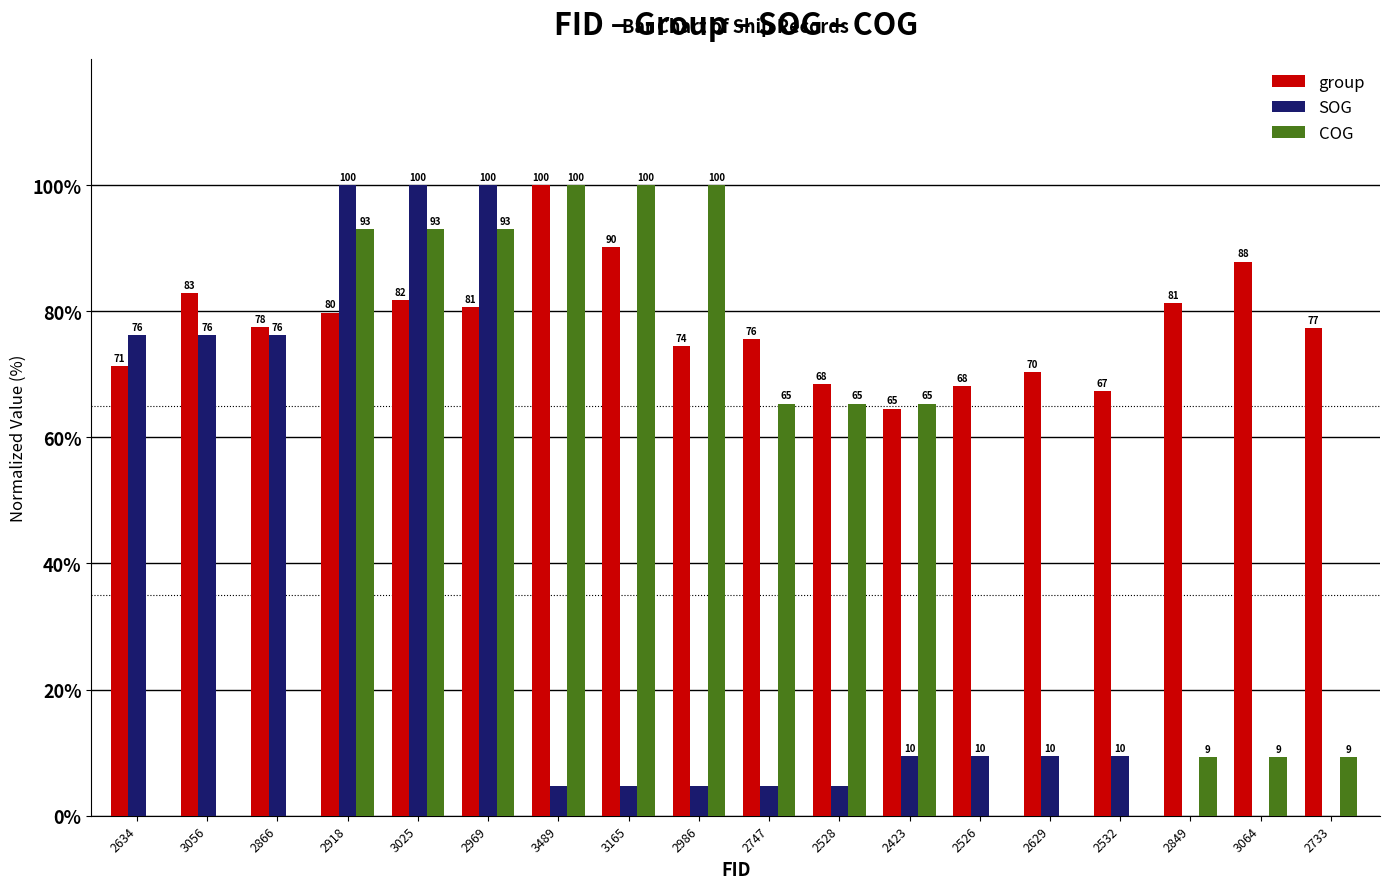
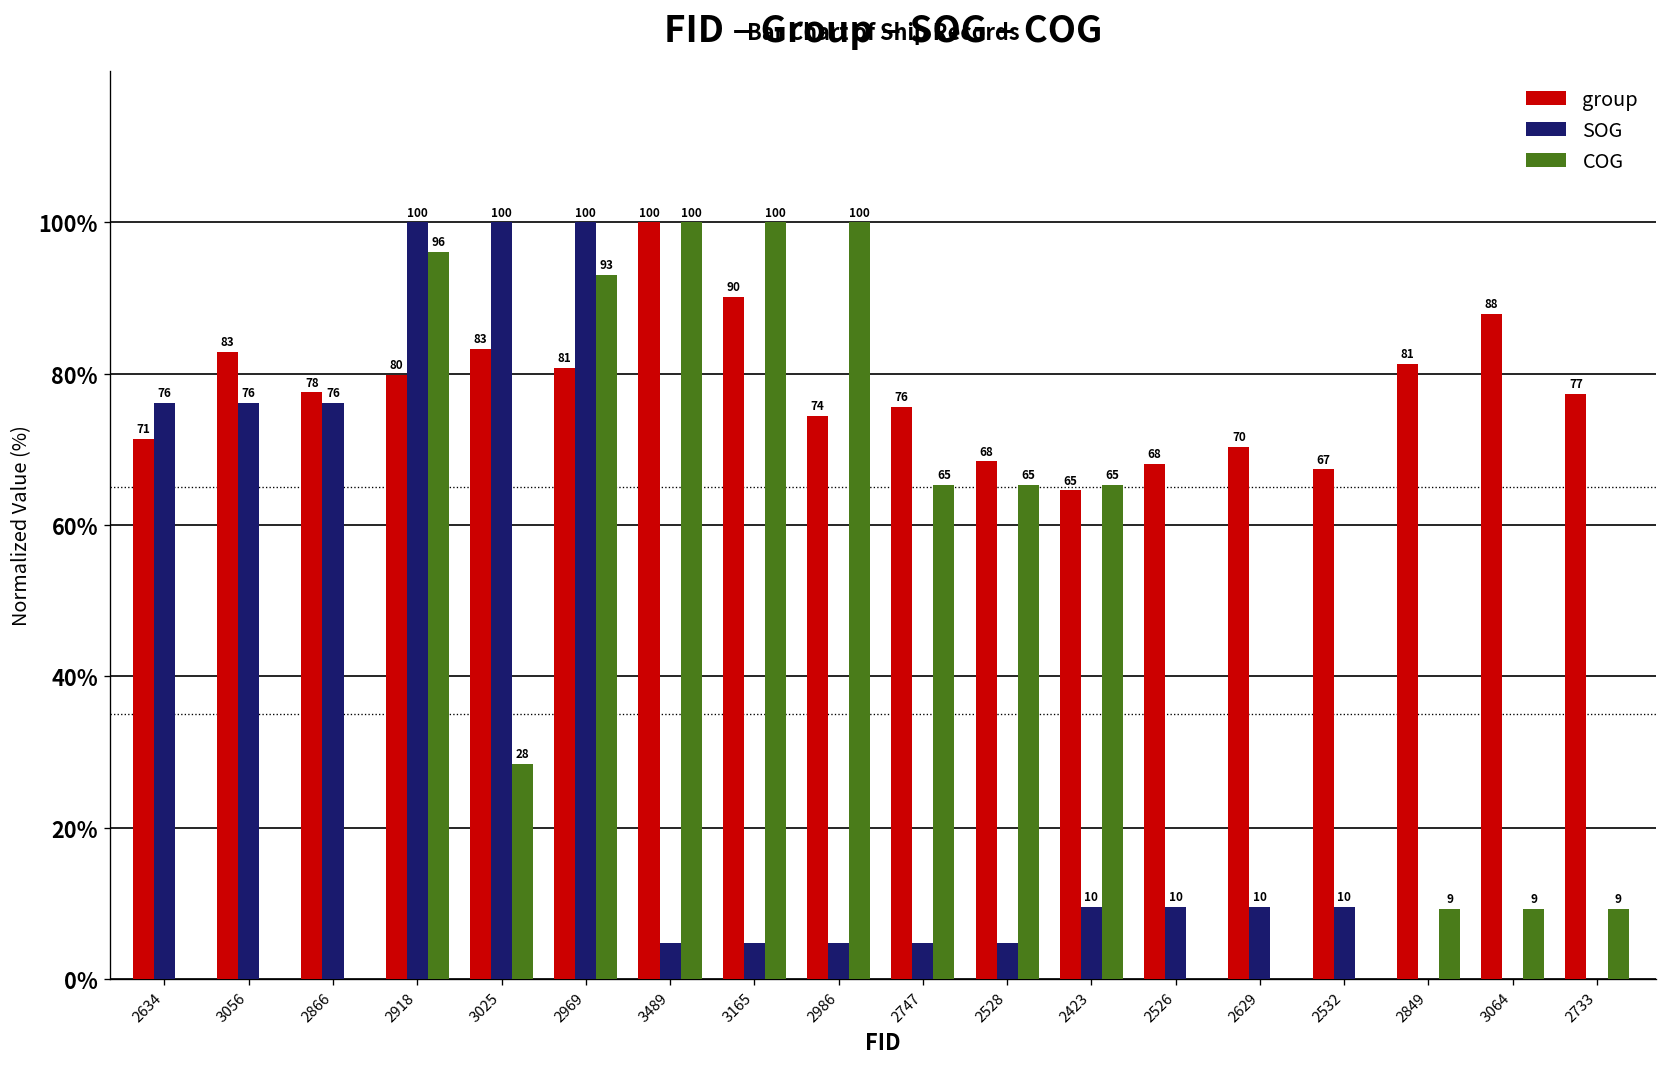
  {
    "group": {
      "2634": 71,
      "3056": 83,
      "2866": 78,
      "2918": 80,
-     "3025": 82,
+     "3025": 83,
      "2969": 81,
      "3489": 100,
      "3165": 90,
      "2986": 74,
      "2747": 76,
      "2528": 68,
      "2423": 65,
      "2526": 68,
      "2629": 70,
      "2532": 67,
      "2849": 81,
      "3064": 88,
      "2733": 77
    },
    "SOG": {
      "2634": 76,
      "3056": 76,
      "2866": 76,
      "2918": 100,
      "3025": 100,
      "2969": 100,
      "2423": 10,
      "2526": 10,
      "2629": 10,
      "2532": 10
    },
    "COG": {
-     "2918": 93,
-     "3025": 93,
+     "2918": 96,
+     "3025": 28,
      "2969": 93,
      "3489": 100,
      "3165": 100,
      "2986": 100,
      "2747": 65,
      "2528": 65,
      "2423": 65,
      "2849": 9,
      "3064": 9,
      "2733": 9
    }
  }
